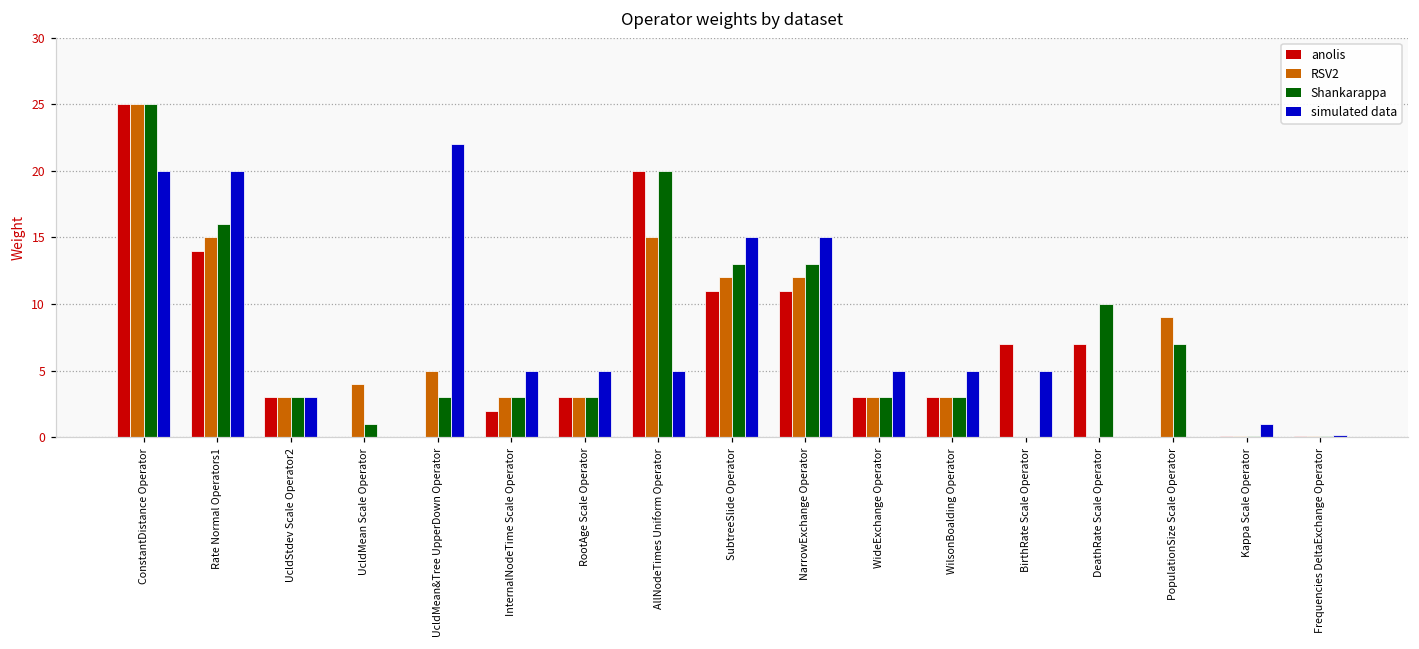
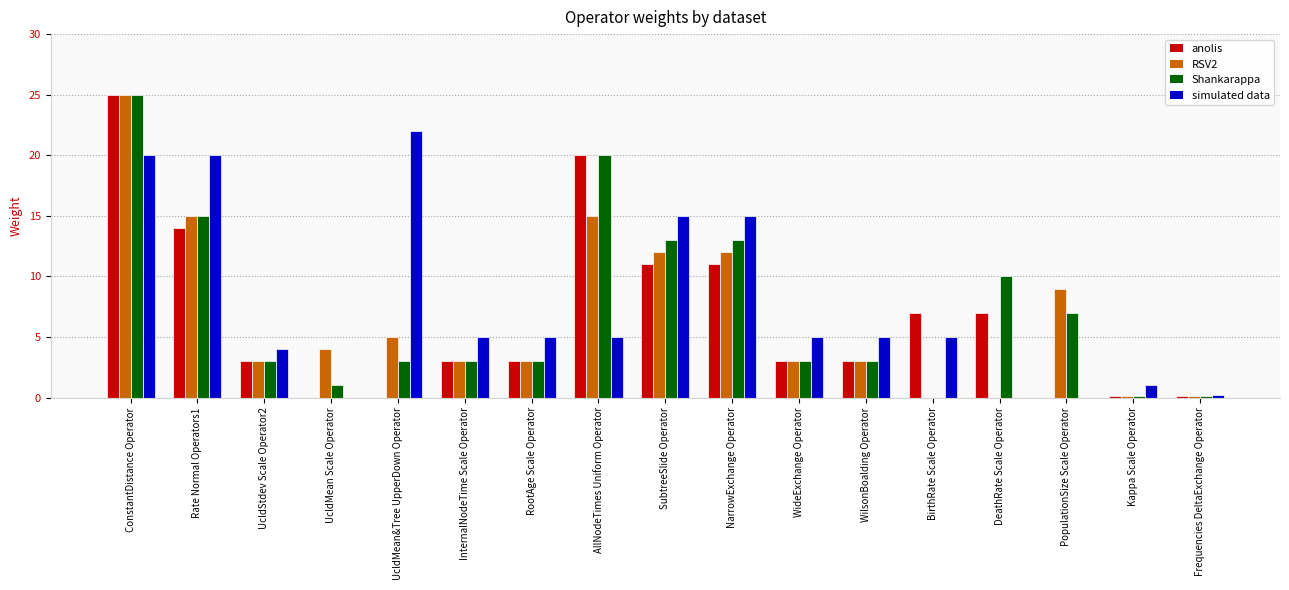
  {
    "anolis": {
      "ConstantDistance Operator": 25,
      "Rate Normal Operators1": 14,
      "UcldStdev Scale Operator2": 3,
      "UcldMean Scale Operator": 0,
      "UcldMean&Tree UpperDown Operator": 0,
-     "InternalNodeTime Scale Operator": 2,
+     "InternalNodeTime Scale Operator": 3,
      "RootAge Scale Operator": 3,
      "AllNodeTimes Uniform Operator": 20,
      "SubtreeSlide Operator": 11,
      "NarrowExchange Operator": 11,
      "WideExchange Operator": 3,
      "WilsonBoalding Operator": 3,
      "BirthRate Scale Operator": 7,
      "DeathRate Scale Operator": 7,
      "PopulationSize Scale Operator": 0
    },
    "RSV2": {
      "ConstantDistance Operator": 25,
      "Rate Normal Operators1": 15,
      "UcldStdev Scale Operator2": 3,
      "UcldMean Scale Operator": 4,
      "UcldMean&Tree UpperDown Operator": 5,
      "InternalNodeTime Scale Operator": 3,
      "RootAge Scale Operator": 3,
      "AllNodeTimes Uniform Operator": 15,
      "SubtreeSlide Operator": 12,
      "NarrowExchange Operator": 12,
      "WideExchange Operator": 3,
      "WilsonBoalding Operator": 3,
      "BirthRate Scale Operator": 0,
      "DeathRate Scale Operator": 0,
      "PopulationSize Scale Operator": 9
    },
    "Shankarappa": {
      "ConstantDistance Operator": 25,
-     "Rate Normal Operators1": 16,
+     "Rate Normal Operators1": 15,
      "UcldStdev Scale Operator2": 3,
      "UcldMean Scale Operator": 1,
      "UcldMean&Tree UpperDown Operator": 3,
      "InternalNodeTime Scale Operator": 3,
      "RootAge Scale Operator": 3,
      "AllNodeTimes Uniform Operator": 20,
      "SubtreeSlide Operator": 13,
      "NarrowExchange Operator": 13,
      "WideExchange Operator": 3,
      "WilsonBoalding Operator": 3,
      "BirthRate Scale Operator": 0,
      "DeathRate Scale Operator": 10,
      "PopulationSize Scale Operator": 7
    },
    "simulated data": {
      "ConstantDistance Operator": 20,
      "Rate Normal Operators1": 20,
-     "UcldStdev Scale Operator2": 3,
+     "UcldStdev Scale Operator2": 4,
      "UcldMean Scale Operator": 0,
      "UcldMean&Tree UpperDown Operator": 22,
      "InternalNodeTime Scale Operator": 5,
      "RootAge Scale Operator": 5,
      "AllNodeTimes Uniform Operator": 5,
      "SubtreeSlide Operator": 15,
      "NarrowExchange Operator": 15,
      "WideExchange Operator": 5,
      "WilsonBoalding Operator": 5,
      "BirthRate Scale Operator": 5,
      "DeathRate Scale Operator": 0,
      "PopulationSize Scale Operator": 0,
      "Kappa Scale Operator": 1
    }
  }
